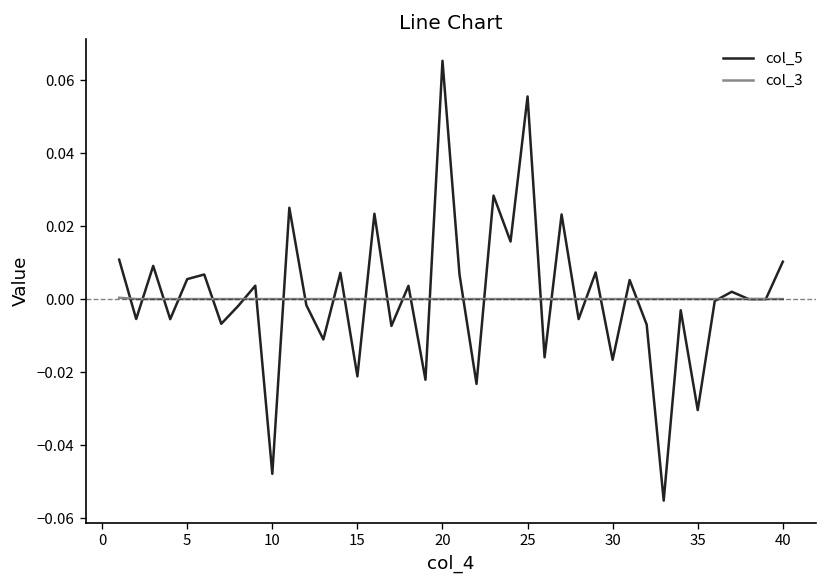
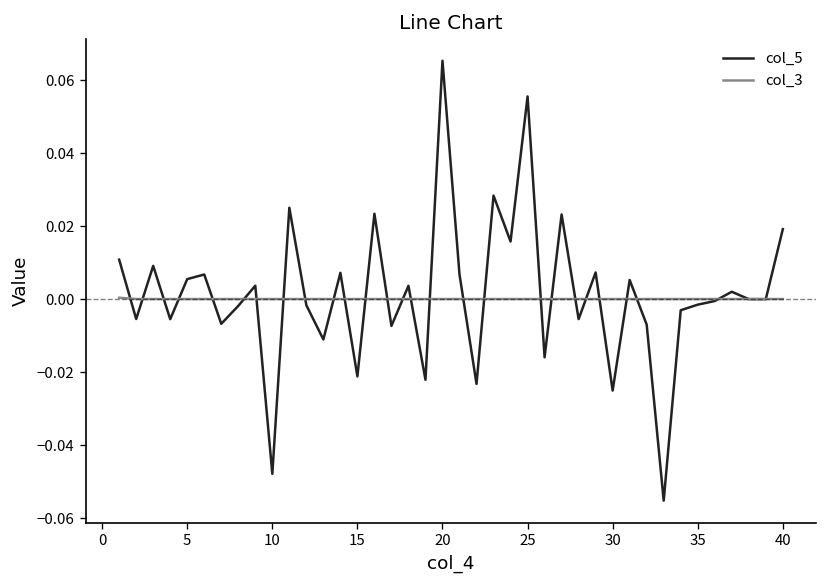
  {
    "col_5": {
      "5": 0.005,
      "10": -0.048,
      "15": -0.021,
      "20": 0.065,
      "25": 0.056,
-     "30": -0.017,
-     "35": -0.030,
-     "40": 0.010
+     "30": -0.025,
+     "35": -0.002,
+     "40": 0.019
    },
    "col_3": {
      "5": 0.000,
      "10": 0.000,
      "15": 0.000,
      "20": 0.000,
      "25": 0.000,
      "30": 0.000,
      "35": 0.000,
      "40": 0.000
    }
  }
